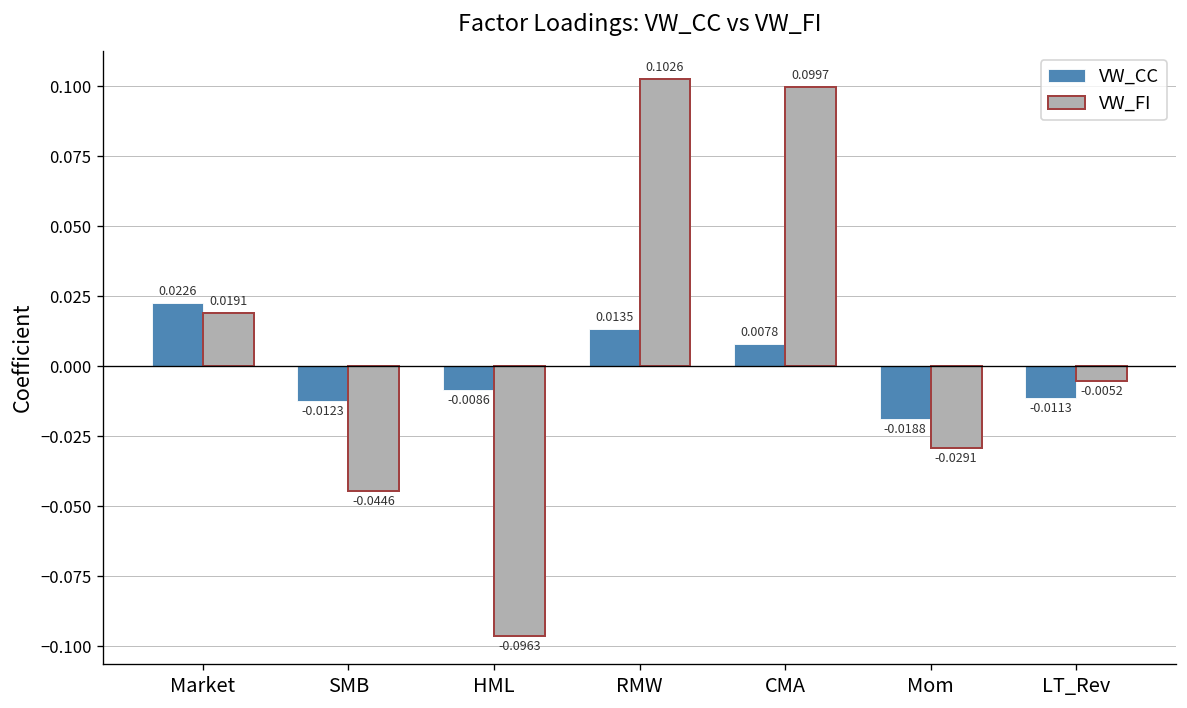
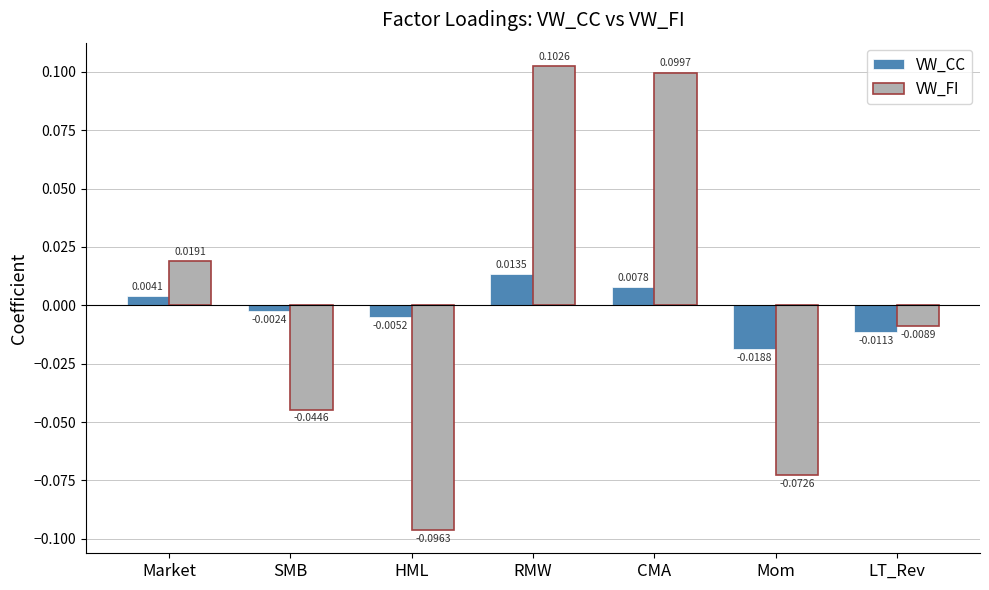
  {
    "VW_CC": {
-     "Market": 0.0226,
-     "SMB": -0.0123,
-     "HML": -0.0086,
+     "Market": 0.0041,
+     "SMB": -0.0024,
+     "HML": -0.0052,
      "RMW": 0.0135,
      "CMA": 0.0078,
      "Mom": -0.0188,
      "LT_Rev": -0.0113
    },
    "VW_FI": {
      "Market": 0.0191,
      "SMB": -0.0446,
      "HML": -0.0963,
      "RMW": 0.1026,
      "CMA": 0.0997,
-     "Mom": -0.0291,
-     "LT_Rev": -0.0052
+     "Mom": -0.0726,
+     "LT_Rev": -0.0089
    }
  }
